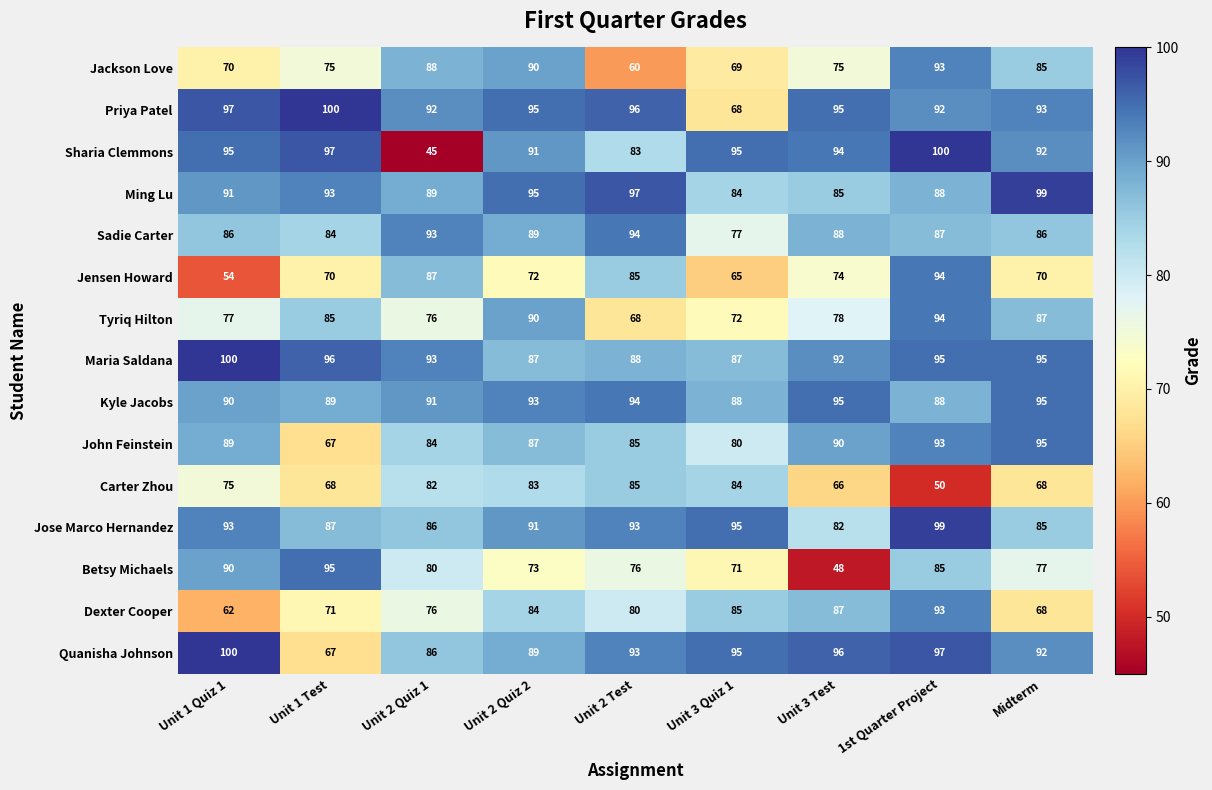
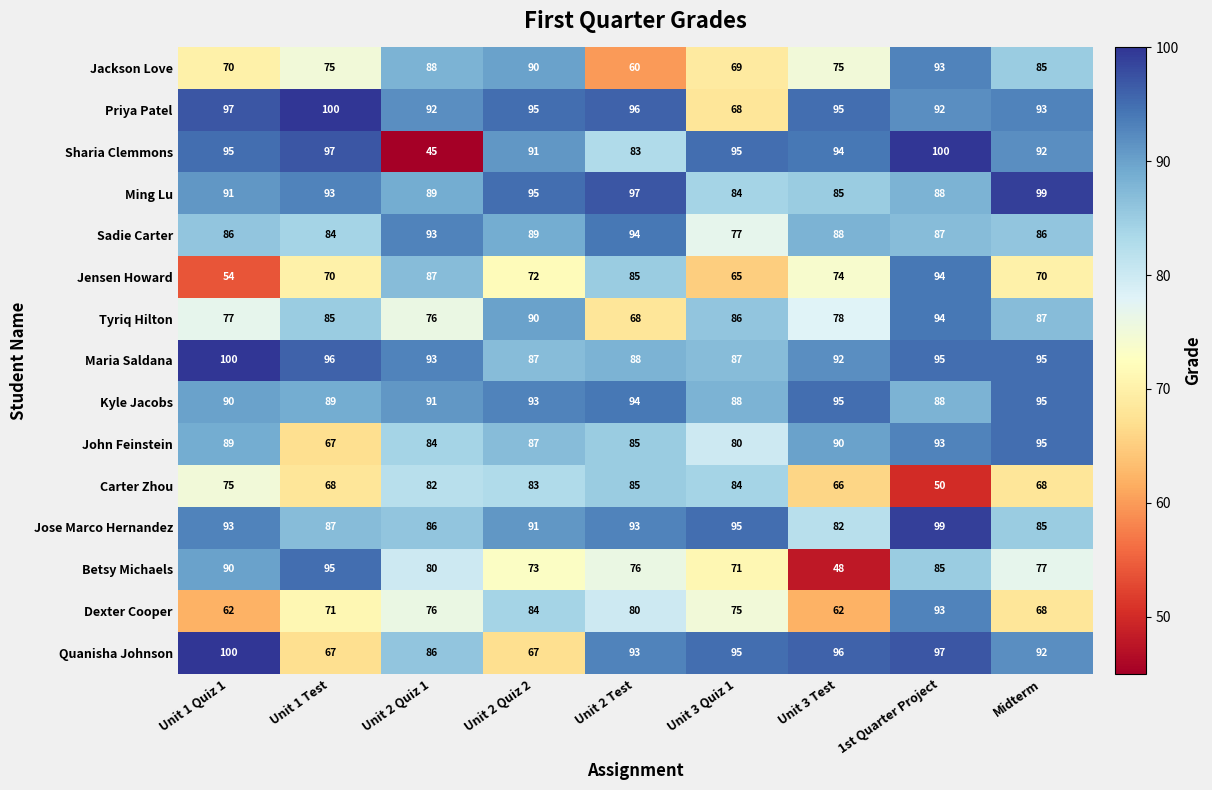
  {
    "Jackson Love": {
      "Unit 1 Quiz 1": 70,
      "Unit 1 Test": 75,
      "Unit 2 Quiz 1": 88,
      "Unit 2 Quiz 2": 90,
      "Unit 2 Test": 60,
      "Unit 3 Quiz 1": 69,
      "Unit 3 Test": 75,
      "1st Quarter Project": 93,
      "Midterm": 85
    },
    "Priya Patel": {
      "Unit 1 Quiz 1": 97,
      "Unit 1 Test": 100,
      "Unit 2 Quiz 1": 92,
      "Unit 2 Quiz 2": 95,
      "Unit 2 Test": 96,
      "Unit 3 Quiz 1": 68,
      "Unit 3 Test": 95,
      "1st Quarter Project": 92,
      "Midterm": 93
    },
    "Sharia Clemmons": {
      "Unit 1 Quiz 1": 95,
      "Unit 1 Test": 97,
      "Unit 2 Quiz 1": 45,
      "Unit 2 Quiz 2": 91,
      "Unit 2 Test": 83,
      "Unit 3 Quiz 1": 95,
      "Unit 3 Test": 94,
      "1st Quarter Project": 100,
      "Midterm": 92
    },
    "Ming Lu": {
      "Unit 1 Quiz 1": 91,
      "Unit 1 Test": 93,
      "Unit 2 Quiz 1": 89,
      "Unit 2 Quiz 2": 95,
      "Unit 2 Test": 97,
      "Unit 3 Quiz 1": 84,
      "Unit 3 Test": 85,
      "1st Quarter Project": 88,
      "Midterm": 99
    },
    "Sadie Carter": {
      "Unit 1 Quiz 1": 86,
      "Unit 1 Test": 84,
      "Unit 2 Quiz 1": 93,
      "Unit 2 Quiz 2": 89,
      "Unit 2 Test": 94,
      "Unit 3 Quiz 1": 77,
      "Unit 3 Test": 88,
      "1st Quarter Project": 87,
      "Midterm": 86
    },
    "Jensen Howard": {
      "Unit 1 Quiz 1": 54,
      "Unit 1 Test": 70,
      "Unit 2 Quiz 1": 87,
      "Unit 2 Quiz 2": 72,
      "Unit 2 Test": 85,
      "Unit 3 Quiz 1": 65,
      "Unit 3 Test": 74,
      "1st Quarter Project": 94,
      "Midterm": 70
    },
    "Tyriq Hilton": {
      "Unit 1 Quiz 1": 77,
      "Unit 1 Test": 85,
      "Unit 2 Quiz 1": 76,
      "Unit 2 Quiz 2": 90,
      "Unit 2 Test": 68,
-     "Unit 3 Quiz 1": 72,
+     "Unit 3 Quiz 1": 86,
      "Unit 3 Test": 78,
      "1st Quarter Project": 94,
      "Midterm": 87
    },
    "Maria Saldana": {
      "Unit 1 Quiz 1": 100,
      "Unit 1 Test": 96,
      "Unit 2 Quiz 1": 93,
      "Unit 2 Quiz 2": 87,
      "Unit 2 Test": 88,
      "Unit 3 Quiz 1": 87,
      "Unit 3 Test": 92,
      "1st Quarter Project": 95,
      "Midterm": 95
    },
    "Kyle Jacobs": {
      "Unit 1 Quiz 1": 90,
      "Unit 1 Test": 89,
      "Unit 2 Quiz 1": 91,
      "Unit 2 Quiz 2": 93,
      "Unit 2 Test": 94,
      "Unit 3 Quiz 1": 88,
      "Unit 3 Test": 95,
      "1st Quarter Project": 88,
      "Midterm": 95
    },
    "John Feinstein": {
      "Unit 1 Quiz 1": 89,
      "Unit 1 Test": 67,
      "Unit 2 Quiz 1": 84,
      "Unit 2 Quiz 2": 87,
      "Unit 2 Test": 85,
      "Unit 3 Quiz 1": 80,
      "Unit 3 Test": 90,
      "1st Quarter Project": 93,
      "Midterm": 95
    },
    "Carter Zhou": {
      "Unit 1 Quiz 1": 75,
      "Unit 1 Test": 68,
      "Unit 2 Quiz 1": 82,
      "Unit 2 Quiz 2": 83,
      "Unit 2 Test": 85,
      "Unit 3 Quiz 1": 84,
      "Unit 3 Test": 66,
      "1st Quarter Project": 50,
      "Midterm": 68
    },
    "Jose Marco Hernandez": {
      "Unit 1 Quiz 1": 93,
      "Unit 1 Test": 87,
      "Unit 2 Quiz 1": 86,
      "Unit 2 Quiz 2": 91,
      "Unit 2 Test": 93,
      "Unit 3 Quiz 1": 95,
      "Unit 3 Test": 82,
      "1st Quarter Project": 99,
      "Midterm": 85
    },
    "Betsy Michaels": {
      "Unit 1 Quiz 1": 90,
      "Unit 1 Test": 95,
      "Unit 2 Quiz 1": 80,
      "Unit 2 Quiz 2": 73,
      "Unit 2 Test": 76,
      "Unit 3 Quiz 1": 71,
      "Unit 3 Test": 48,
      "1st Quarter Project": 85,
      "Midterm": 77
    },
    "Dexter Cooper": {
      "Unit 1 Quiz 1": 62,
      "Unit 1 Test": 71,
      "Unit 2 Quiz 1": 76,
      "Unit 2 Quiz 2": 84,
      "Unit 2 Test": 80,
-     "Unit 3 Quiz 1": 85,
-     "Unit 3 Test": 87,
+     "Unit 3 Quiz 1": 75,
+     "Unit 3 Test": 62,
      "1st Quarter Project": 93,
      "Midterm": 68
    },
    "Quanisha Johnson": {
      "Unit 1 Quiz 1": 100,
      "Unit 1 Test": 67,
      "Unit 2 Quiz 1": 86,
-     "Unit 2 Quiz 2": 89,
+     "Unit 2 Quiz 2": 67,
      "Unit 2 Test": 93,
      "Unit 3 Quiz 1": 95,
      "Unit 3 Test": 96,
      "1st Quarter Project": 97,
      "Midterm": 92
    }
  }
